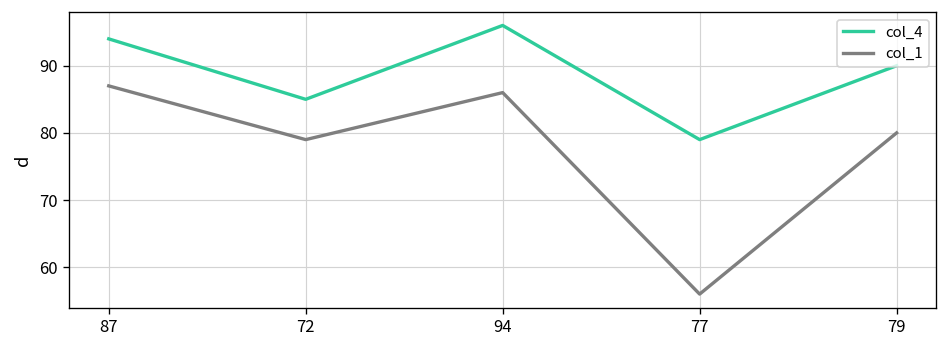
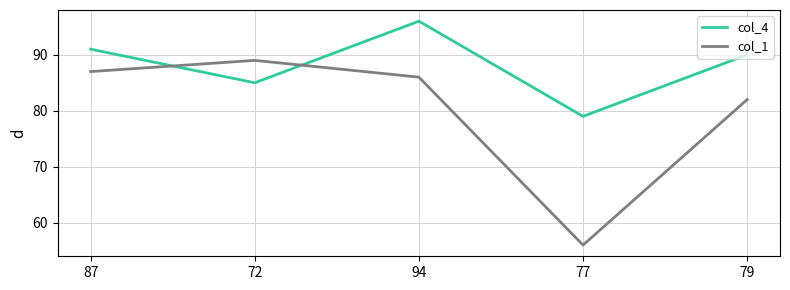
  {
    "col_4": {
-     "87": 94,
+     "87": 91,
      "72": 85,
      "94": 96,
      "77": 79
    },
    "col_1": {
      "87": 87,
-     "72": 79,
+     "72": 89,
      "94": 86,
      "77": 56,
-     "79": 80
+     "79": 82
    }
  }
